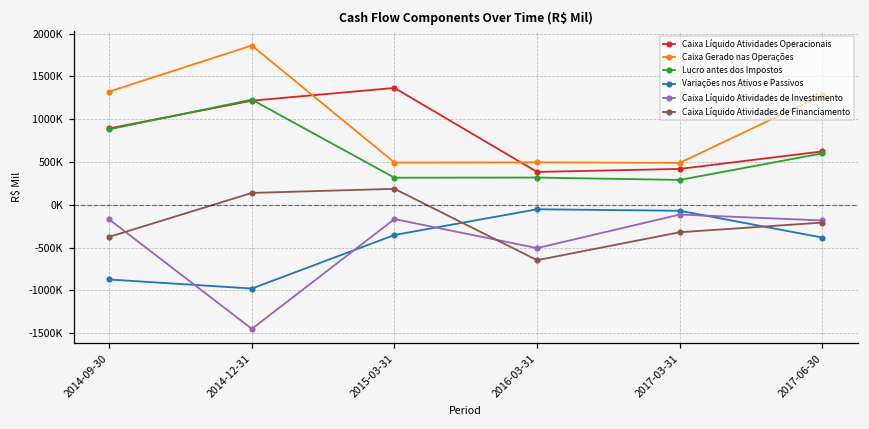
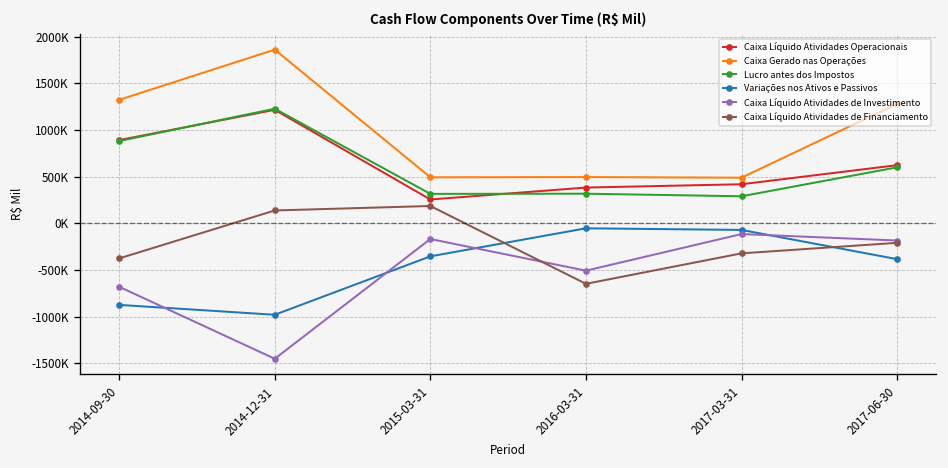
  {
    "Caixa Líquido Atividades Operacionais": {
-     "2015-03-31": 1400000,
+     "2015-03-31": 300000,
      "2016-03-31": 400000,
      "2017-03-31": 400000
    },
    "Caixa Gerado nas Operações": {
      "2014-09-30": 1300000,
      "2014-12-31": 1900000,
      "2015-03-31": 500000,
      "2016-03-31": 500000,
      "2017-03-31": 500000
    },
    "Lucro antes dos Impostos": {
      "2015-03-31": 300000,
      "2016-03-31": 300000,
      "2017-03-31": 300000
    },
    "Variações nos Ativos e Passivos": {
      "2014-09-30": -900000,
      "2014-12-31": -1000000,
      "2015-03-31": -400000,
      "2016-03-31": -100000,
      "2017-03-31": -100000,
      "2017-06-30": -400000
    },
    "Caixa Líquido Atividades de Investimento": {
-     "2014-09-30": -200000,
+     "2014-09-30": -700000,
      "2014-12-31": -1500000,
      "2015-03-31": -200000,
      "2016-03-31": -500000,
      "2017-03-31": -100000
    },
    "Caixa Líquido Atividades de Financiamento": {
      "2014-09-30": -400000,
      "2014-12-31": 100000,
      "2015-03-31": 200000,
      "2016-03-31": -600000,
      "2017-03-31": -300000
    }
  }
